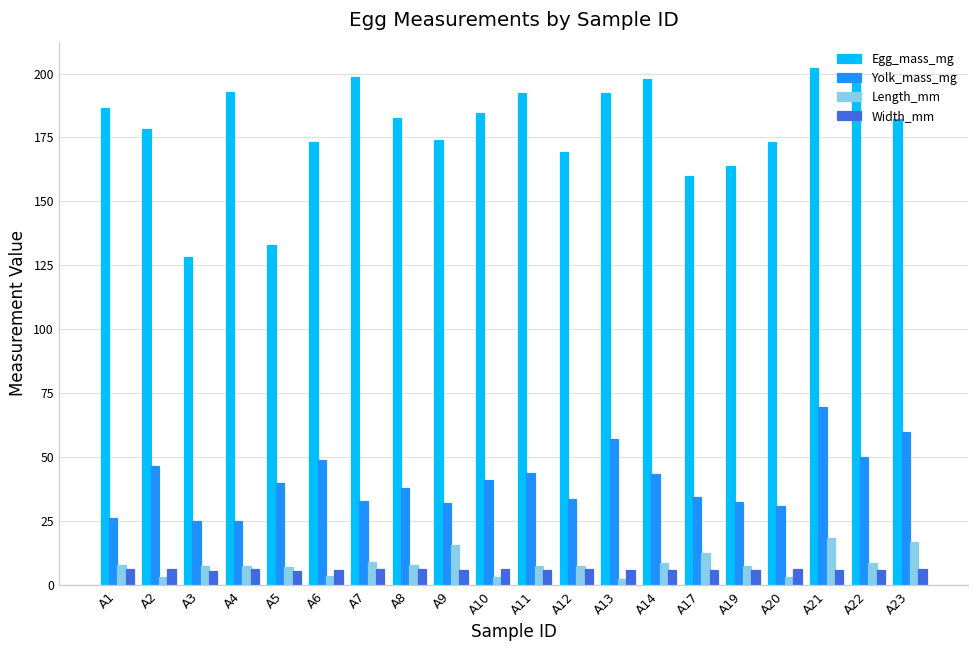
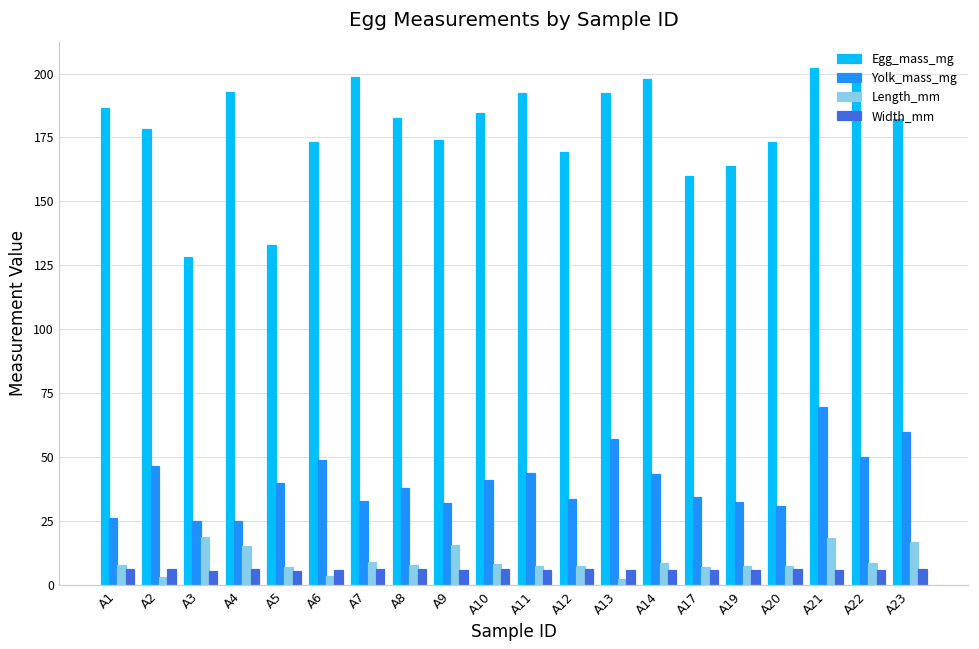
  {
    "Length_mm": {
      "A1": 8,
      "A2": 3,
-     "A3": 8,
-     "A4": 8,
+     "A3": 19,
+     "A4": 16,
      "A5": 7,
      "A6": 4,
      "A7": 9,
      "A8": 8,
      "A9": 16,
-     "A10": 3,
+     "A10": 8,
      "A11": 8,
      "A12": 7,
      "A13": 3,
      "A14": 9,
-     "A17": 12,
+     "A17": 7,
      "A19": 7,
-     "A20": 3,
+     "A20": 8,
      "A21": 19,
      "A22": 9,
      "A23": 17
    },
    "Width_mm": {
      "A1": 6,
      "A2": 6,
      "A3": 6,
      "A4": 7,
      "A5": 5,
      "A6": 6,
      "A7": 6,
      "A8": 6,
      "A9": 6,
      "A10": 6,
      "A11": 6,
      "A12": 6,
      "A13": 6,
      "A14": 6,
      "A17": 6,
      "A19": 6,
      "A20": 6,
      "A21": 6,
      "A22": 6,
      "A23": 6
    }
  }
